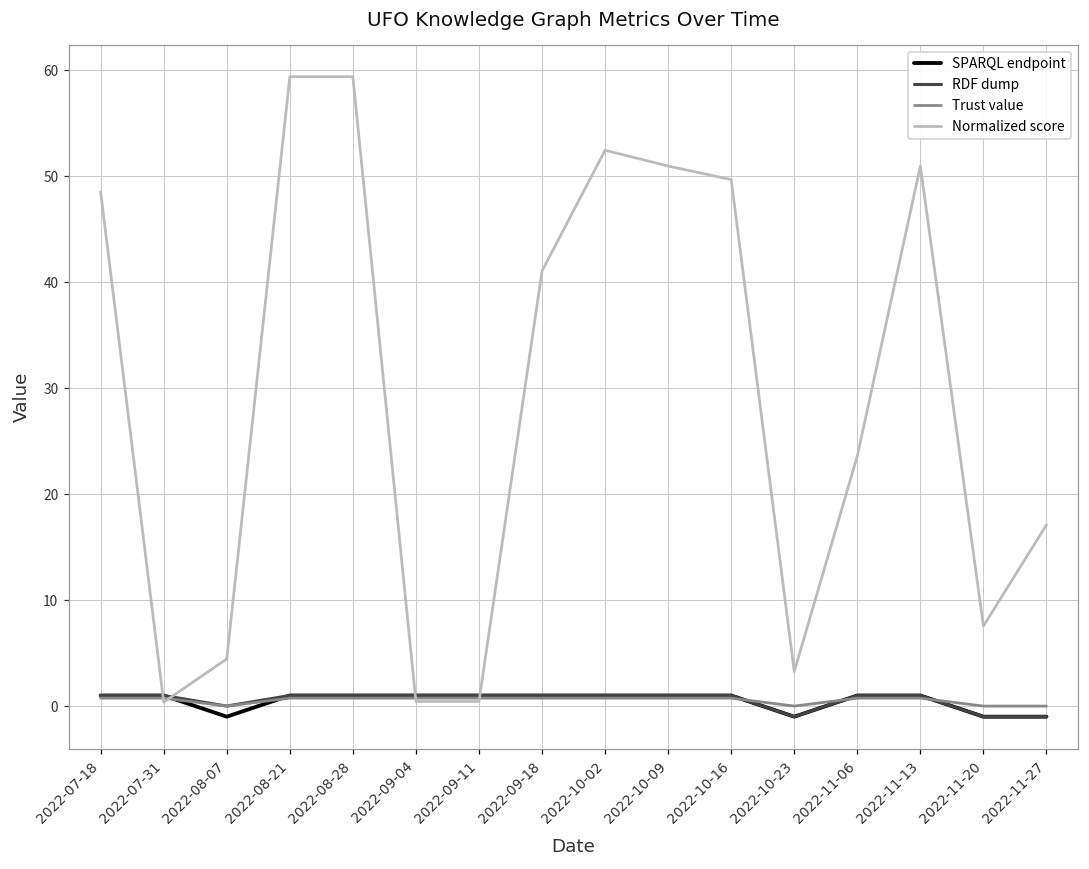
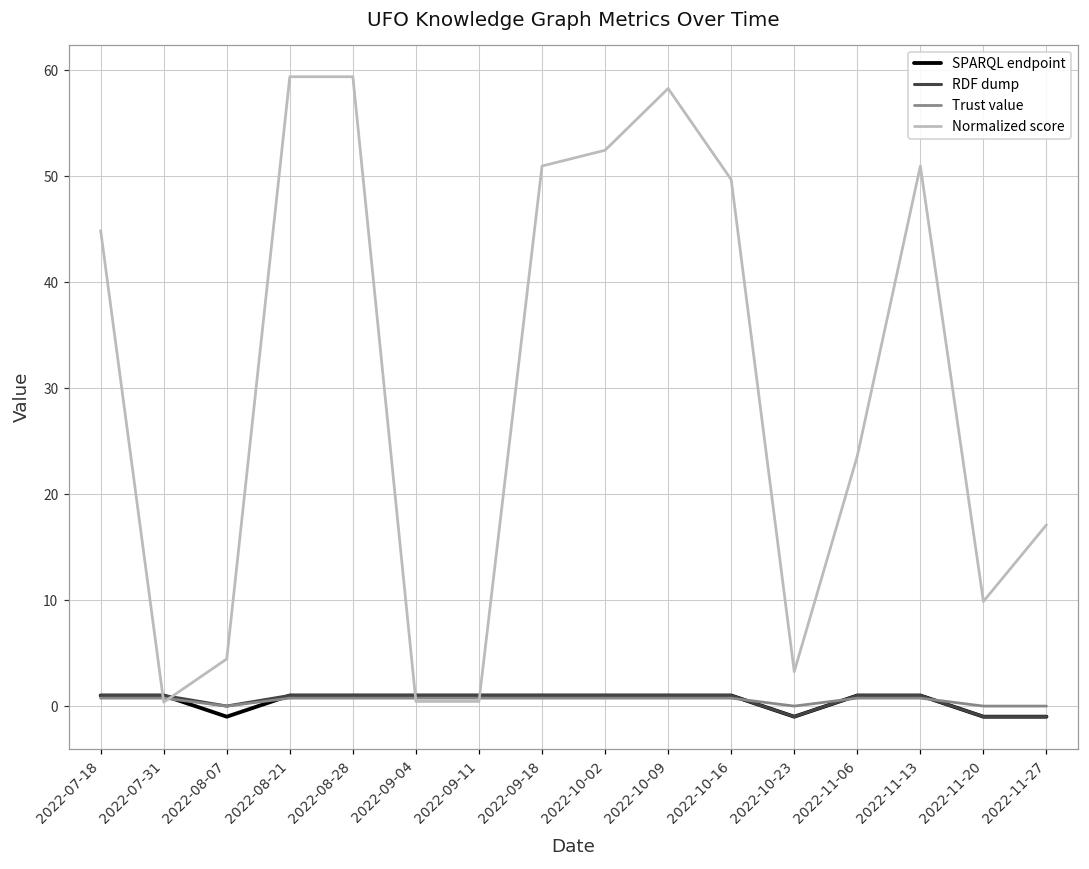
  {
    "SPARQL endpoint": {
      "2022-08-07": -1
    },
    "Trust value": {
      "2022-10-23": 0,
      "2022-11-20": 0,
      "2022-11-27": 0
    },
    "Normalized score": {
-     "2022-07-18": 49,
+     "2022-07-18": 45,
      "2022-07-31": 0,
      "2022-08-07": 4,
      "2022-08-21": 59,
      "2022-08-28": 59,
      "2022-09-04": 0,
      "2022-09-11": 0,
-     "2022-09-18": 41,
+     "2022-09-18": 51,
      "2022-10-02": 52,
-     "2022-10-09": 51,
+     "2022-10-09": 58,
      "2022-10-16": 50,
      "2022-10-23": 3,
      "2022-11-06": 24,
      "2022-11-13": 51,
-     "2022-11-20": 8,
+     "2022-11-20": 10,
      "2022-11-27": 17
    }
  }
